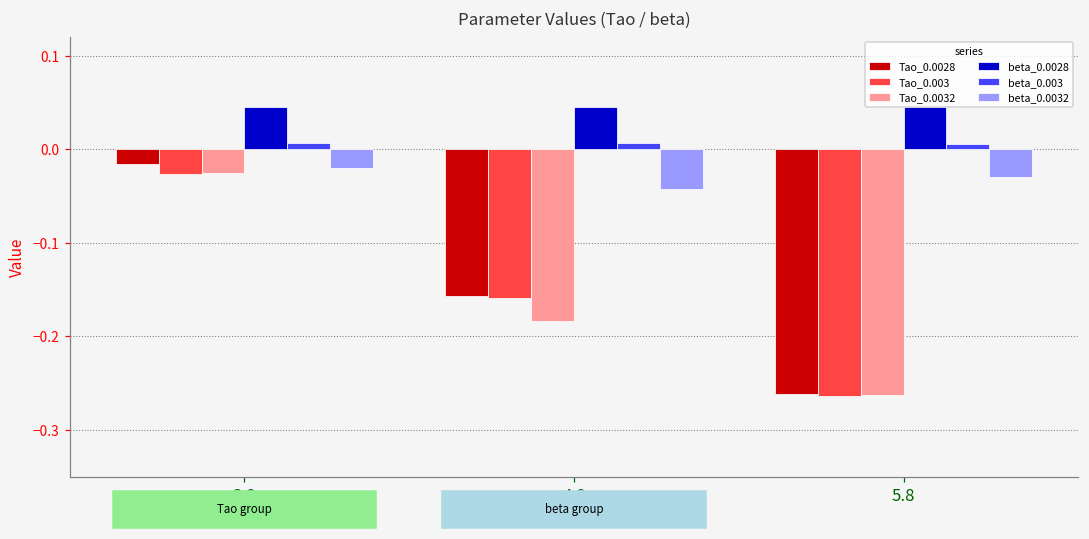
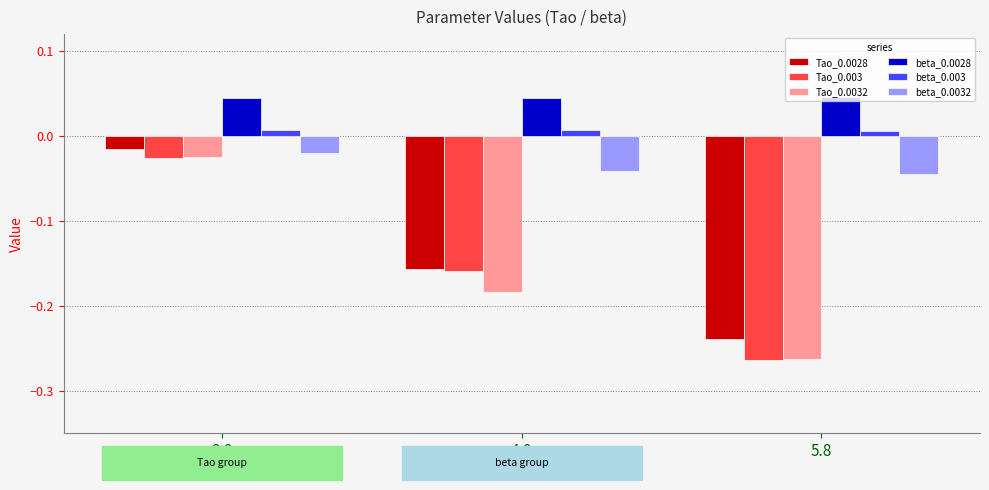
  {
    "Tao_0.0028": {
      "3.8": -0.02,
      "4.8": -0.16,
-     "5.8": -0.26
+     "5.8": -0.24
    },
    "Tao_0.003": {
      "3.8": -0.03,
      "4.8": -0.16,
      "5.8": -0.26
    },
    "Tao_0.0032": {
      "3.8": -0.03,
      "4.8": -0.18,
      "5.8": -0.26
    },
    "beta_0.0028": {
      "3.8": 0.04,
      "4.8": 0.04
    },
    "beta_0.003": {
      "3.8": 0.01,
      "4.8": 0.01,
      "5.8": 0.01
    },
    "beta_0.0032": {
      "3.8": -0.02,
      "4.8": -0.04,
-     "5.8": -0.03
+     "5.8": -0.05
    }
  }
